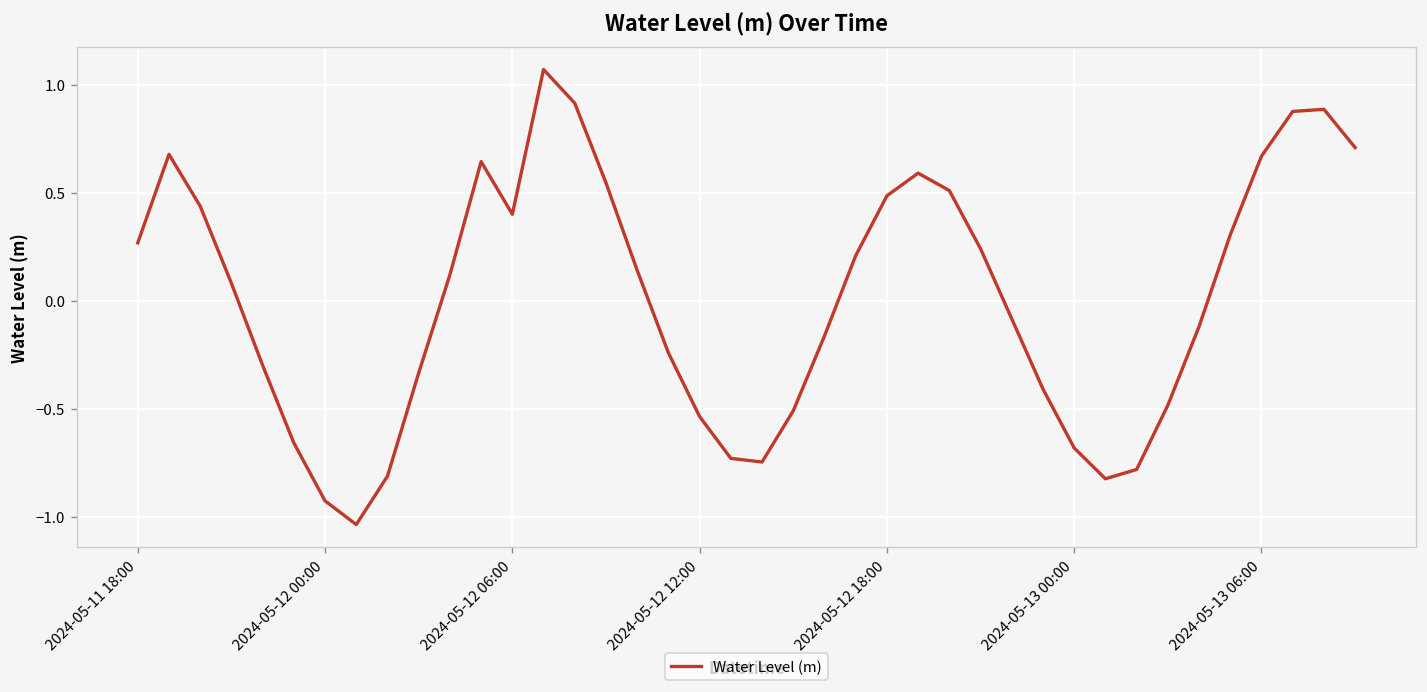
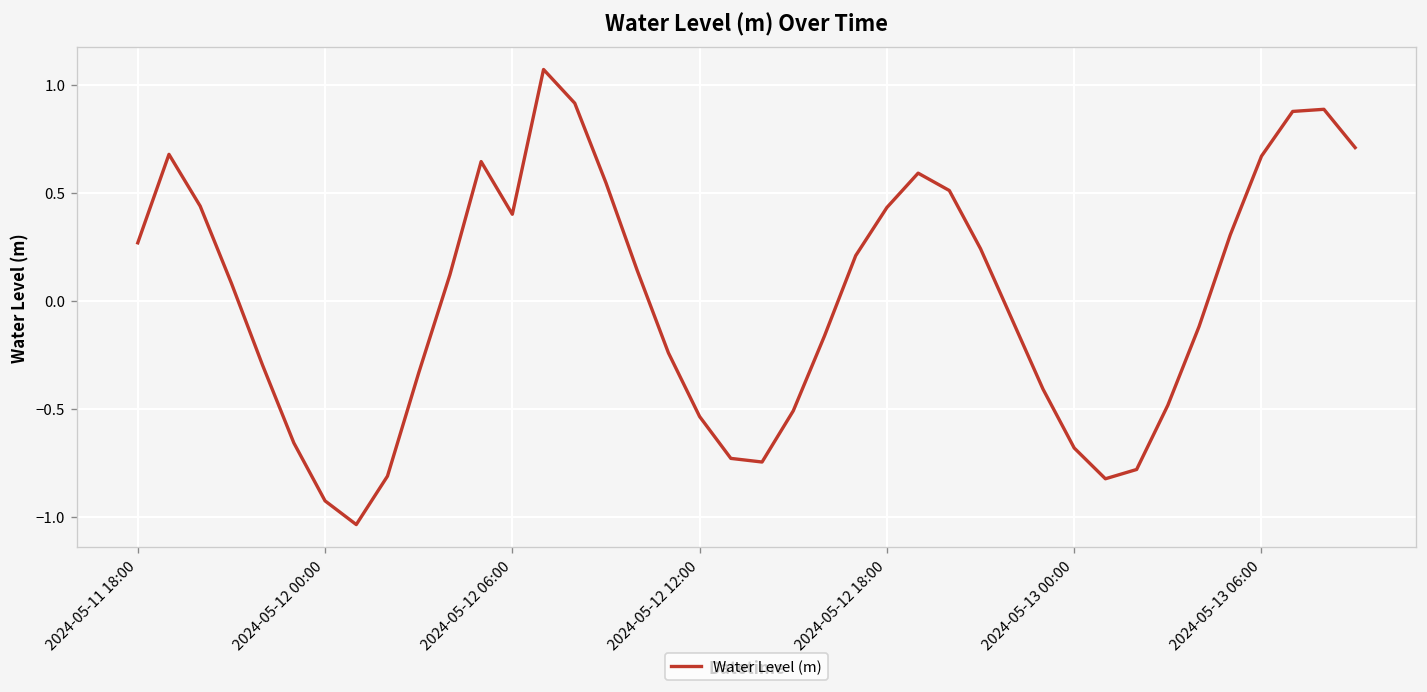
  {
    "2024-05-11 18:00": 0.27,
    "2024-05-12 00:00": -0.93,
    "2024-05-12 06:00": 0.40,
    "2024-05-12 12:00": -0.54,
-   "2024-05-12 18:00": 0.49,
+   "2024-05-12 18:00": 0.43,
    "2024-05-13 00:00": -0.68,
    "2024-05-13 06:00": 0.67
  }
